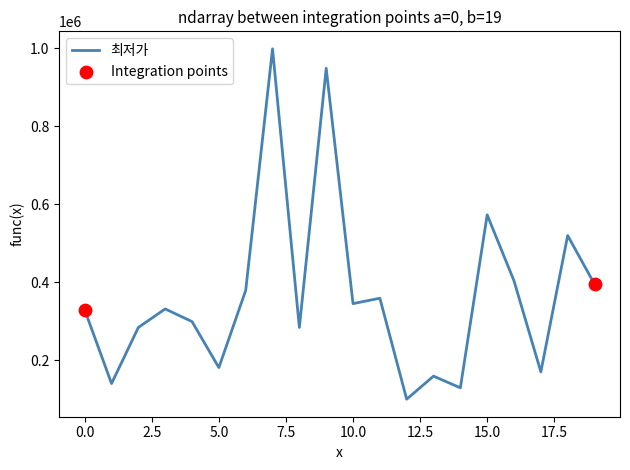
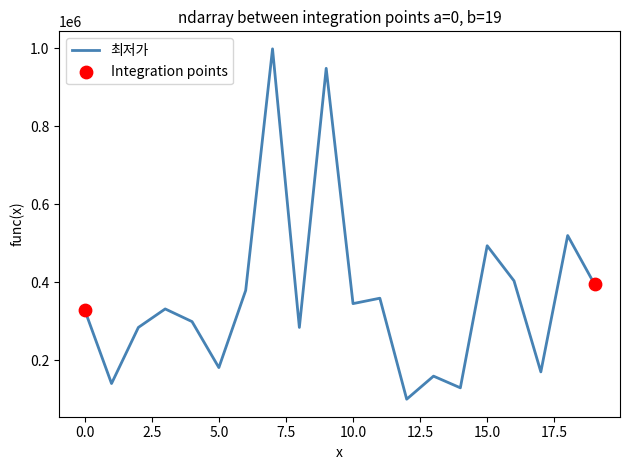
  {
    "최저가": {
      "5.0": 180000,
      "10.0": 350000,
-     "15.0": 570000
+     "15.0": 490000
    }
  }
